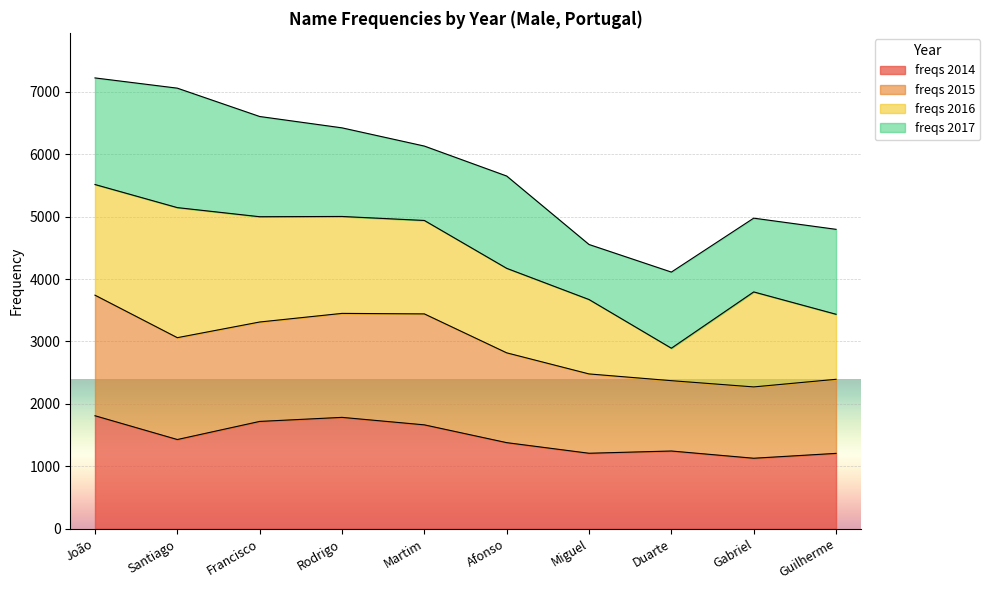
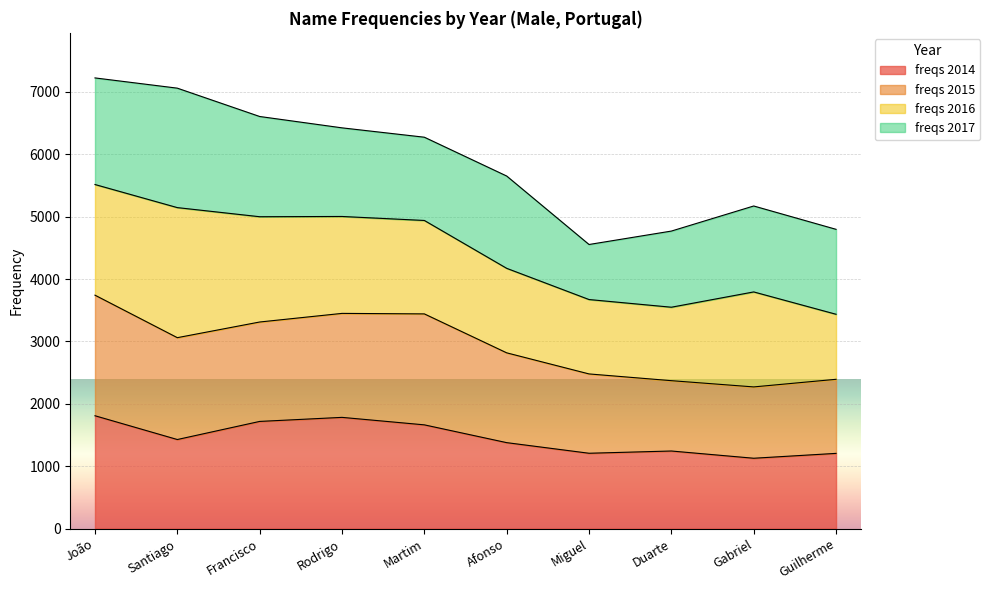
  {
    "freqs 2016": {
      "João": 1800,
      "Santiago": 2100,
      "Francisco": 1700,
      "Rodrigo": 1600,
      "Martim": 1500,
      "Afonso": 1400,
      "Miguel": 1200,
-     "Duarte": 500,
+     "Duarte": 1200,
      "Gabriel": 1500,
      "Guilherme": 1000
    },
    "freqs 2017": {
      "João": 1700,
      "Santiago": 1900,
      "Francisco": 1600,
      "Rodrigo": 1400,
-     "Martim": 1200,
+     "Martim": 1300,
      "Afonso": 1500,
      "Miguel": 900,
      "Duarte": 1200,
-     "Gabriel": 1200,
+     "Gabriel": 1400,
      "Guilherme": 1400
    }
  }
